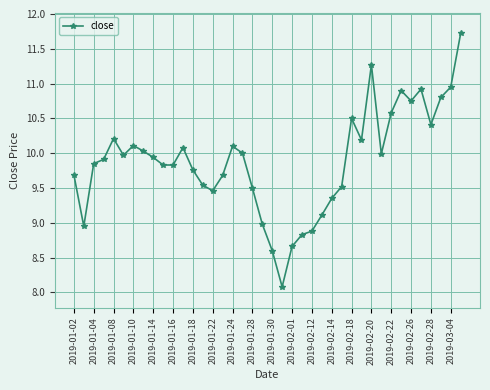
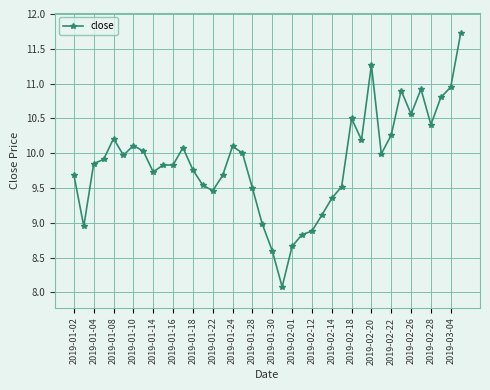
  {
    "2019-01-02": 9.7,
    "2019-01-04": 9.9,
    "2019-01-08": 10.2,
    "2019-01-10": 10.1,
-   "2019-01-14": 9.9,
+   "2019-01-14": 9.7,
    "2019-01-16": 9.8,
    "2019-01-18": 9.8,
    "2019-01-22": 9.5,
    "2019-01-24": 10.1,
    "2019-01-28": 9.5,
    "2019-01-30": 8.6,
    "2019-02-01": 8.7,
    "2019-02-12": 8.9,
    "2019-02-14": 9.4,
    "2019-02-18": 10.5,
    "2019-02-20": 11.3,
-   "2019-02-22": 10.6,
-   "2019-02-26": 10.8,
+   "2019-02-22": 10.3,
+   "2019-02-26": 10.6,
    "2019-02-28": 10.4,
    "2019-03-04": 11.0
  }
